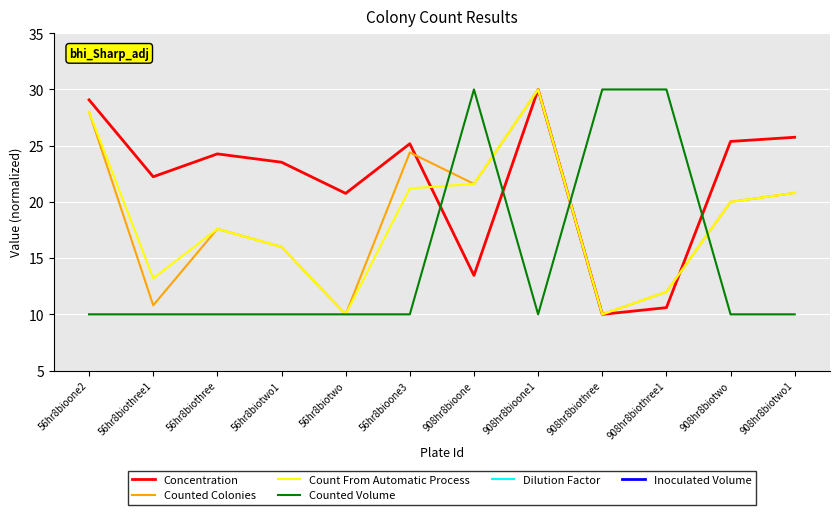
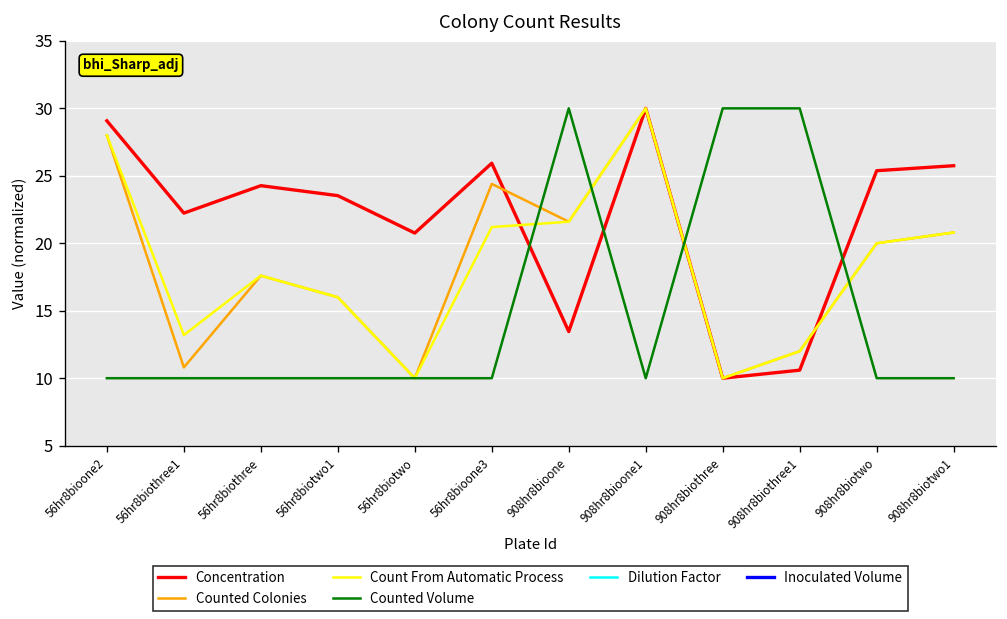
  {
    "Concentration": {
      "56hr8bioone2": 29.1,
      "56hr8biothree1": 22.2,
      "56hr8biothree": 24.3,
      "56hr8biotwo1": 23.5,
      "56hr8biotwo": 20.8,
-     "56hr8bioone3": 25.2,
+     "56hr8bioone3": 25.9,
      "908hr8bioone": 13.5,
      "908hr8biothree1": 10.6,
      "908hr8biotwo": 25.4,
      "908hr8biotwo1": 25.7
    },
    "Counted Colonies": {
      "56hr8biothree1": 10.8,
      "56hr8bioone3": 24.4
    },
    "Count From Automatic Process": {
      "56hr8biothree1": 13.2,
      "56hr8bioone3": 21.2
    },
    "Counted Volume": {
      "56hr8bioone2": 10.0,
      "56hr8biothree1": 10.0,
      "56hr8biothree": 10.0,
      "56hr8biotwo1": 10.0,
      "56hr8bioone3": 10.0,
      "908hr8bioone": 30.0,
      "908hr8bioone1": 10.0,
      "908hr8biothree": 30.0,
      "908hr8biothree1": 30.0,
      "908hr8biotwo": 10.0,
      "908hr8biotwo1": 10.0
    }
  }
